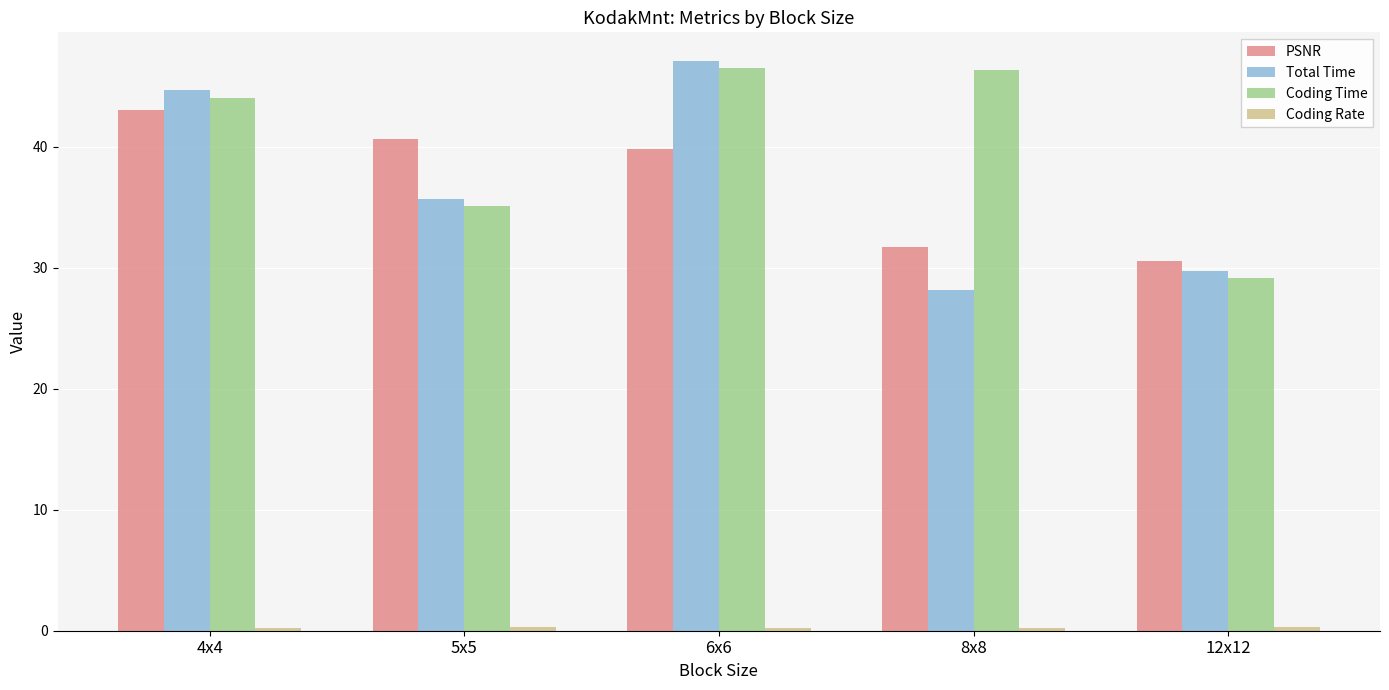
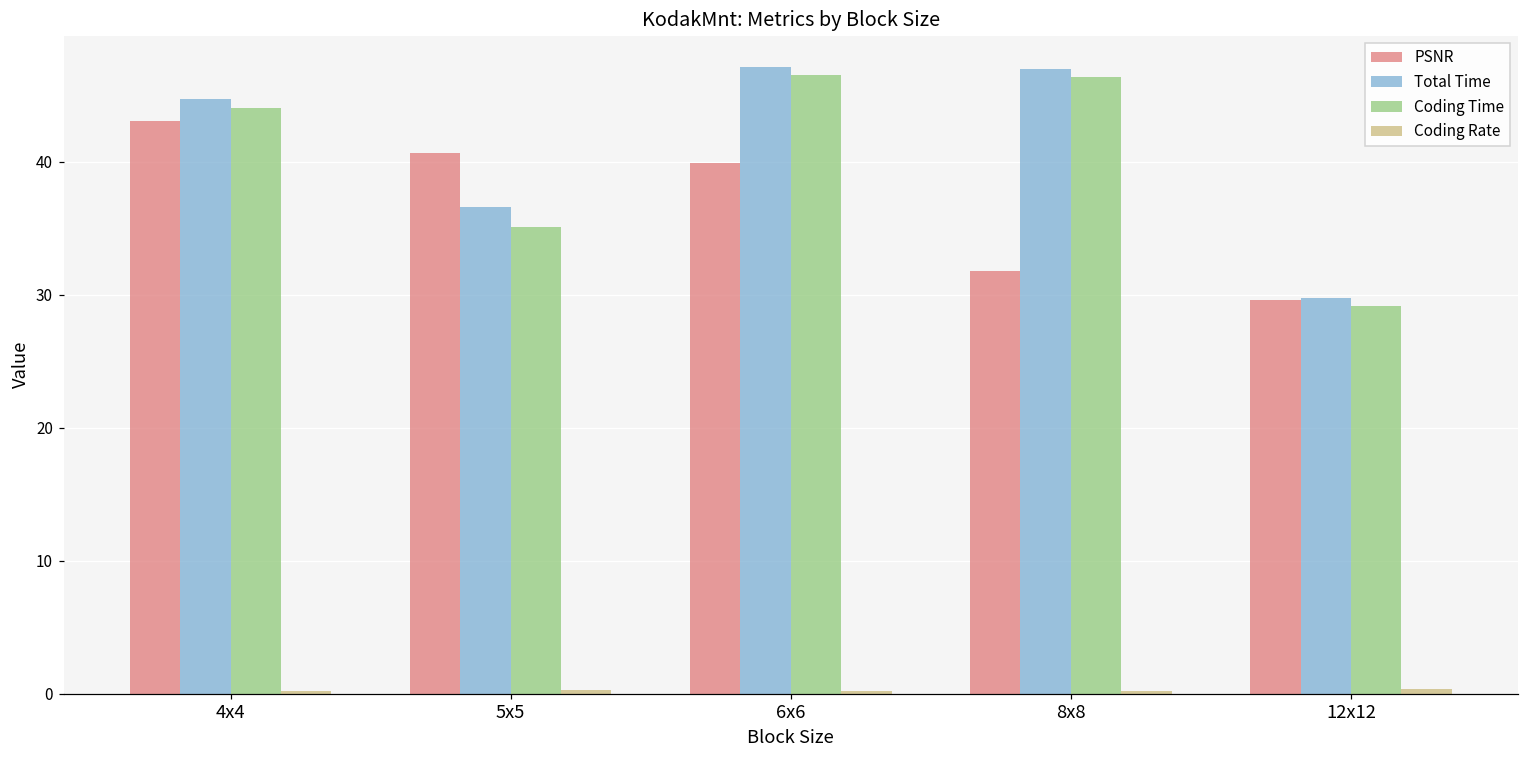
  {
    "PSNR": {
      "4x4": 43.1,
      "5x5": 40.7,
      "6x6": 39.9,
      "8x8": 31.8,
-     "12x12": 30.6
+     "12x12": 29.6
    },
    "Total Time": {
      "4x4": 44.7,
-     "5x5": 35.7,
+     "5x5": 36.6,
      "6x6": 47.1,
-     "8x8": 28.2,
+     "8x8": 46.9,
      "12x12": 29.7
    }
  }
